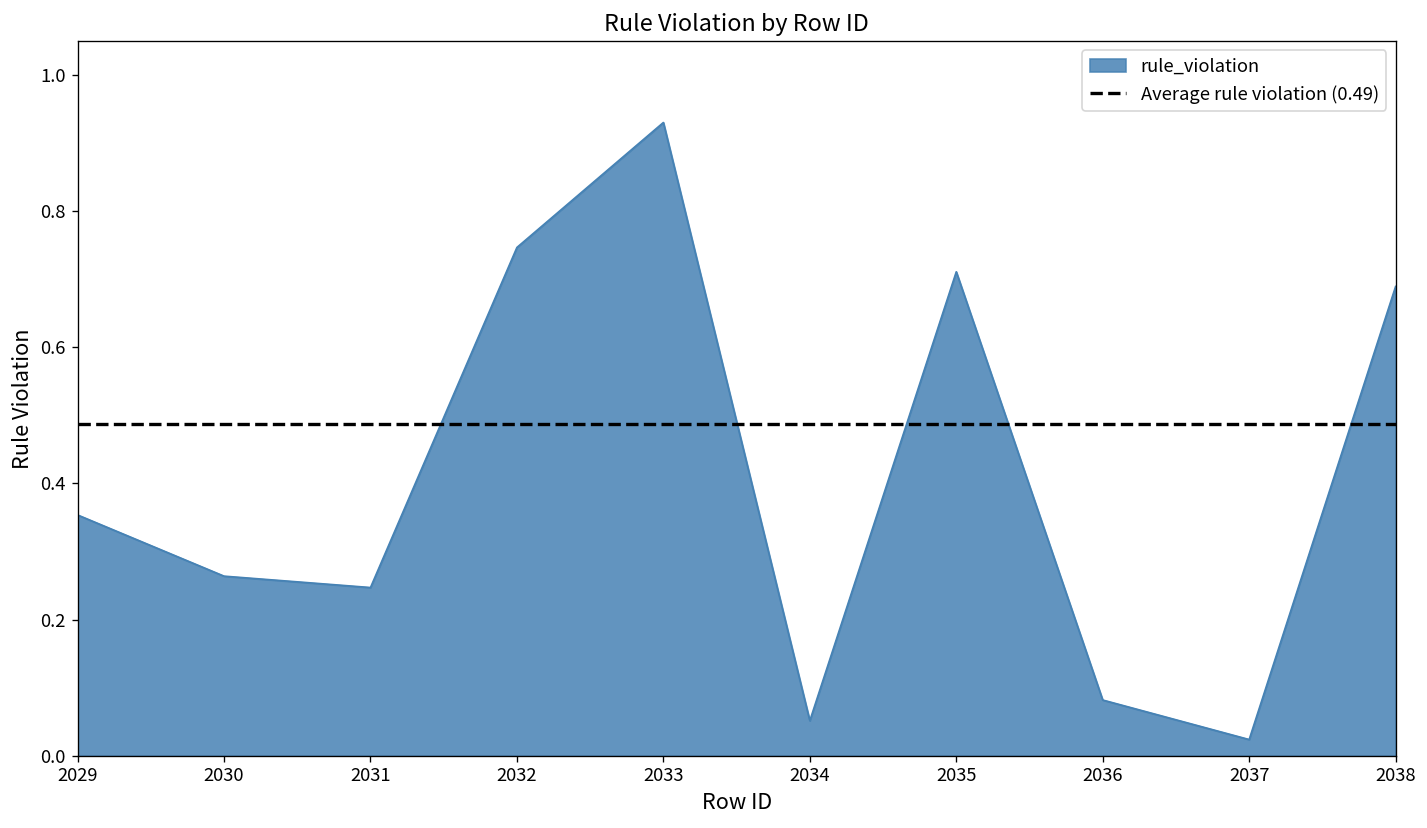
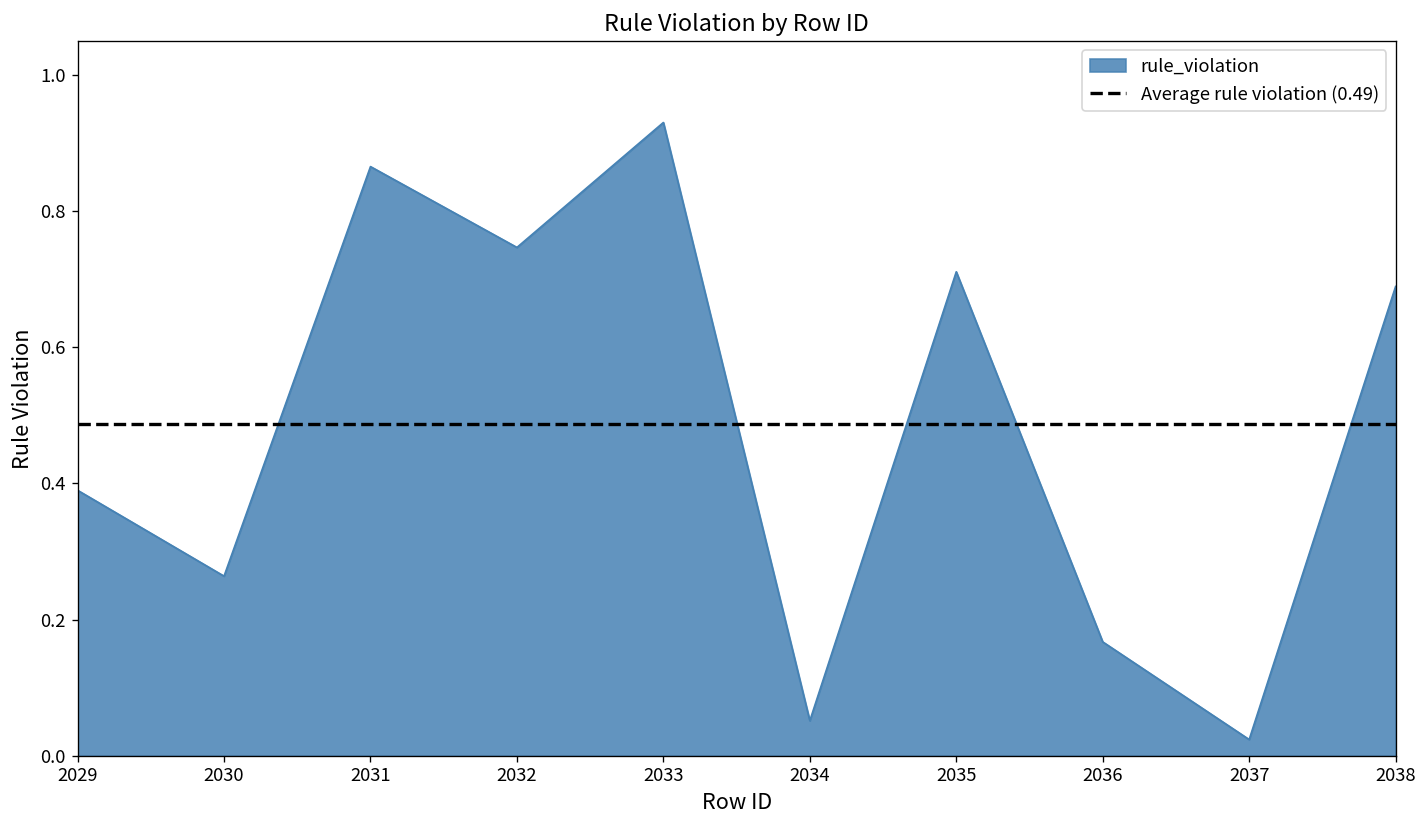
  {
-   "2029": 0.35,
+   "2029": 0.39,
    "2030": 0.26,
-   "2031": 0.25,
+   "2031": 0.87,
    "2032": 0.75,
    "2033": 0.93,
    "2034": 0.05,
    "2035": 0.71,
-   "2036": 0.08,
+   "2036": 0.17,
    "2037": 0.02,
    "2038": 0.69
  }
